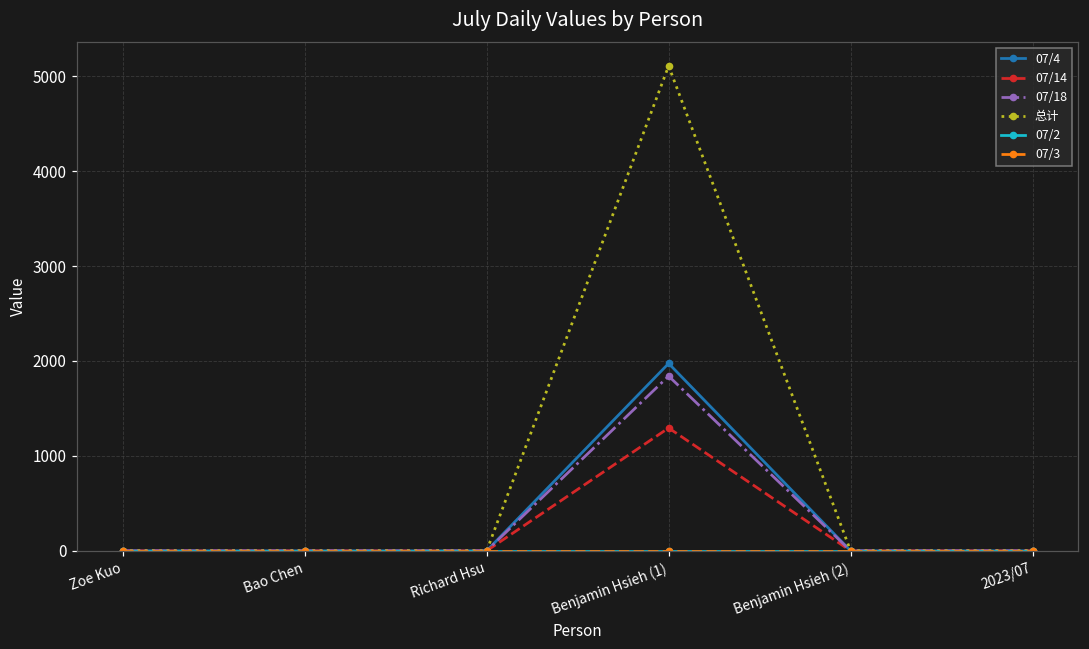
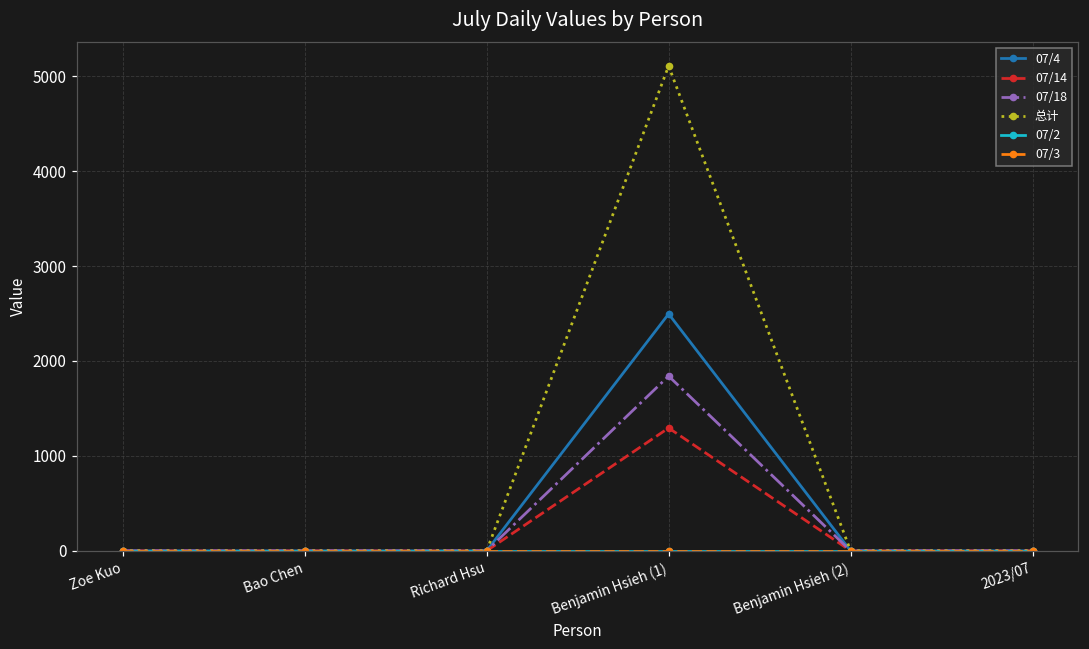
  {
    "07/4": {
-     "Benjamin Hsieh (1)": 2000
+     "Benjamin Hsieh (1)": 2500
    },
    "07/14": {
      "Benjamin Hsieh (1)": 1300
    },
    "07/18": {
      "Benjamin Hsieh (1)": 1800
    },
    "总计": {
      "Benjamin Hsieh (1)": 5100
    },
    "07/3": {
      "Benjamin Hsieh (1)": 0
    }
  }
